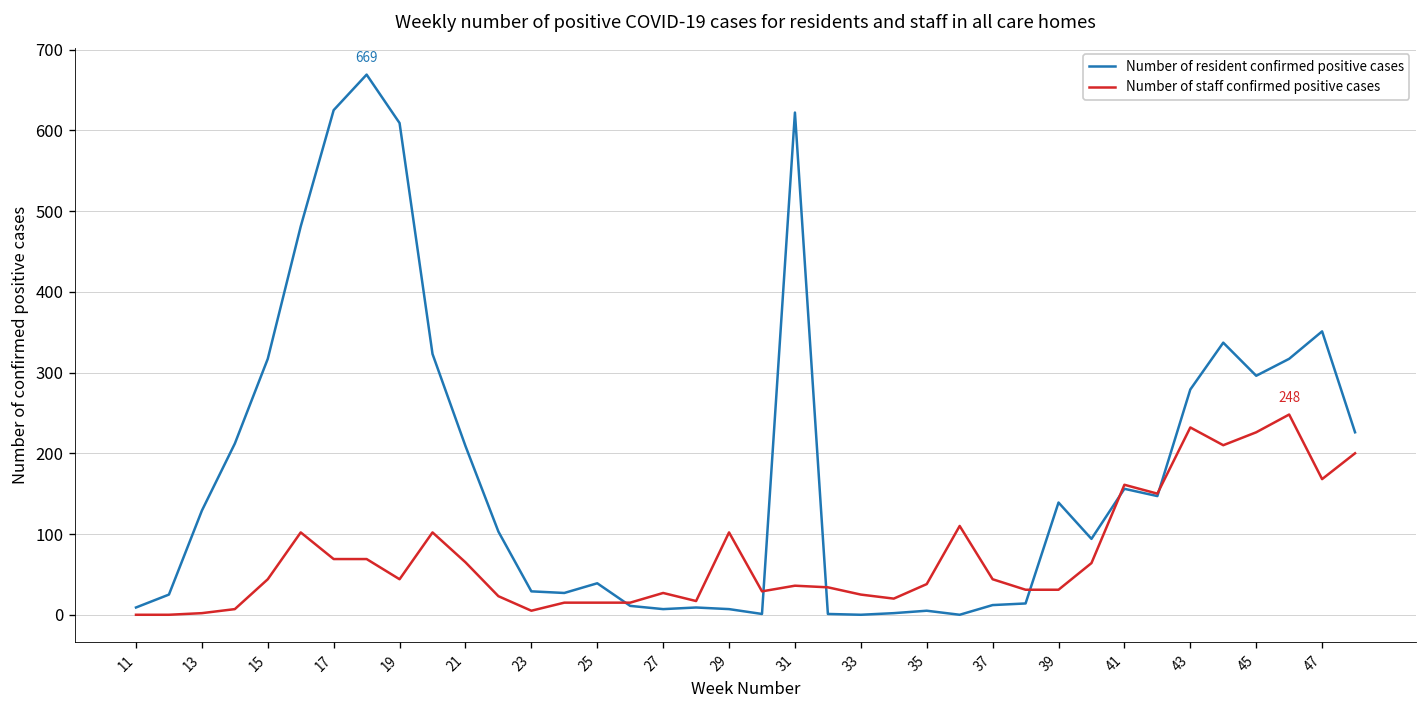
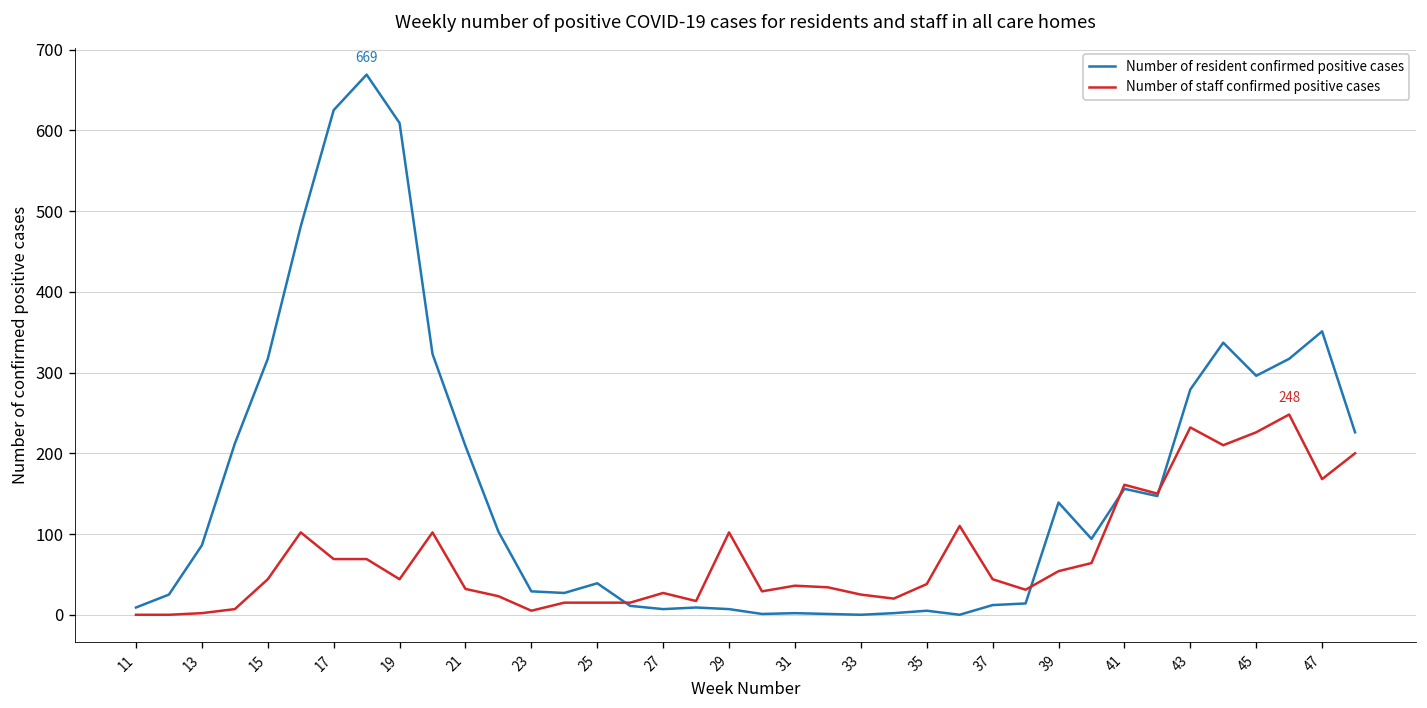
  {
    "Number of resident confirmed positive cases": {
      "11": 10,
-     "13": 130,
+     "13": 90,
      "15": 320,
      "17": 630,
      "19": 610,
      "21": 210,
      "23": 30,
      "25": 40,
      "27": 10,
      "29": 10,
-     "31": 620,
+     "31": 0,
      "33": 0,
      "35": 10,
      "37": 10,
      "39": 140,
      "41": 160,
      "43": 280,
      "45": 300,
      "47": 350
    },
    "Number of staff confirmed positive cases": {
      "11": 0,
      "13": 0,
      "15": 40,
      "17": 70,
      "19": 40,
-     "21": 70,
+     "21": 30,
      "23": 10,
      "25": 20,
      "27": 30,
      "29": 100,
      "31": 40,
      "33": 30,
      "35": 40,
      "37": 40,
-     "39": 30,
+     "39": 50,
      "41": 160,
      "43": 230,
      "45": 230,
      "47": 170
    }
  }
